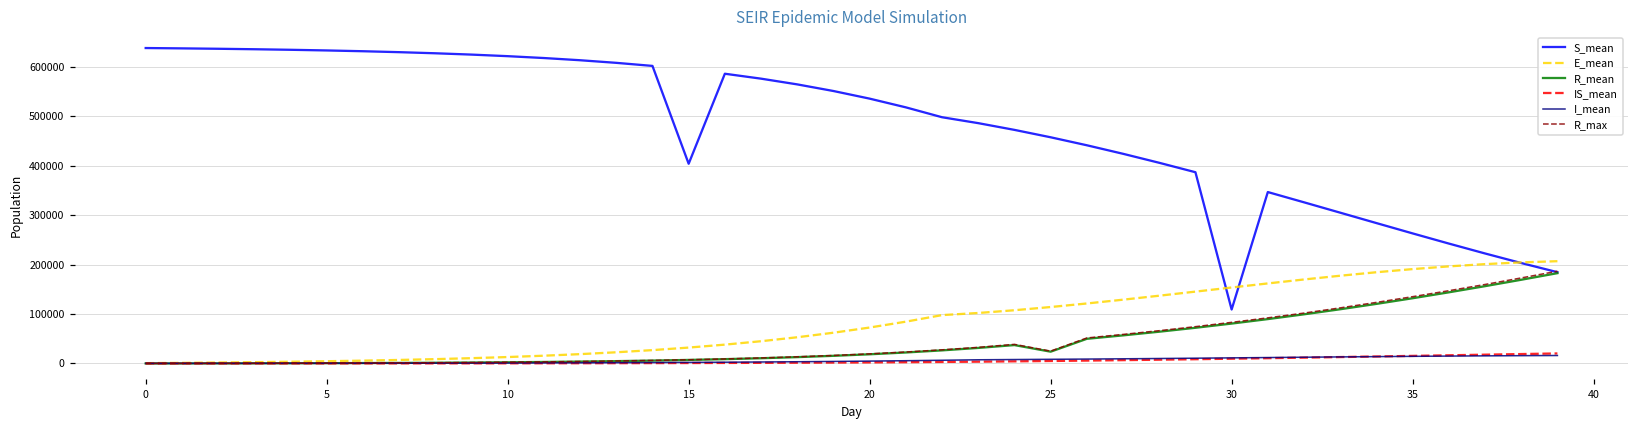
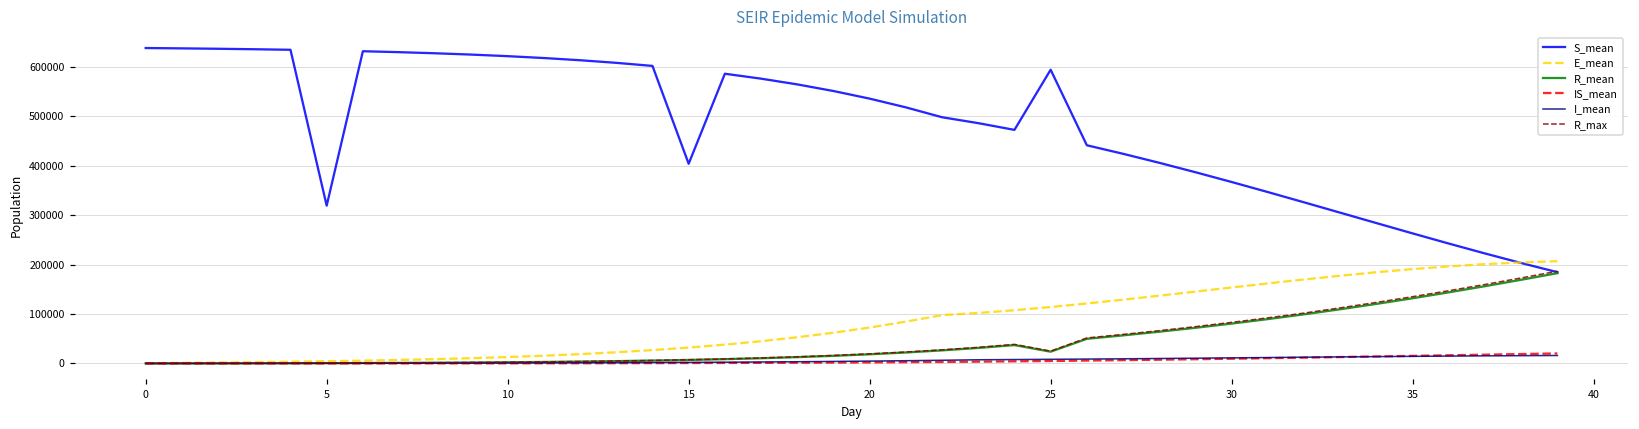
  {
    "S_mean": {
      "0": 640000,
-     "5": 630000,
+     "5": 320000,
      "10": 620000,
      "15": 400000,
      "20": 540000,
-     "25": 460000,
-     "30": 110000,
+     "25": 590000,
+     "30": 370000,
      "35": 260000
    },
    "E_mean": {
      "10": 10000,
      "15": 30000,
      "20": 70000,
      "25": 110000,
      "30": 150000,
      "35": 190000
    }
  }
